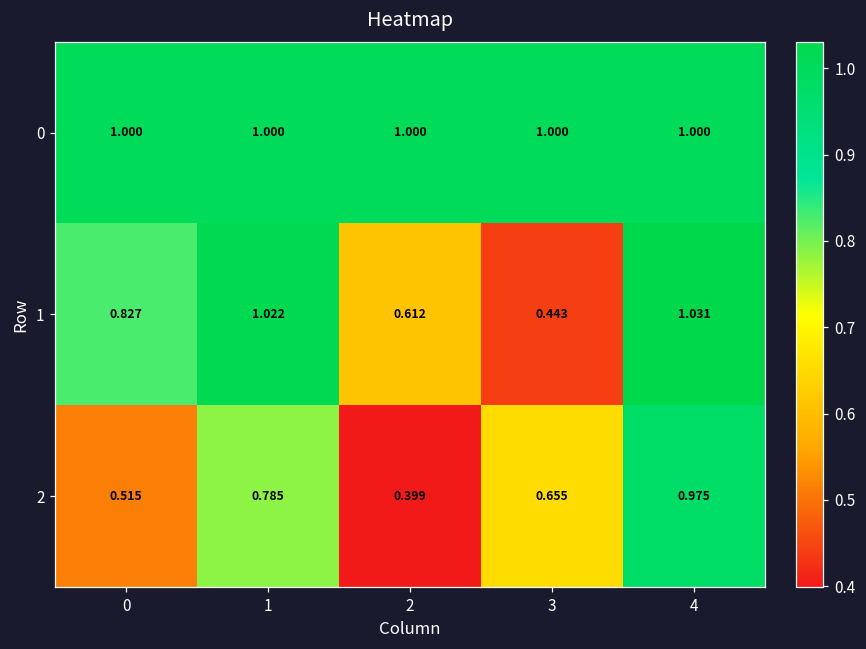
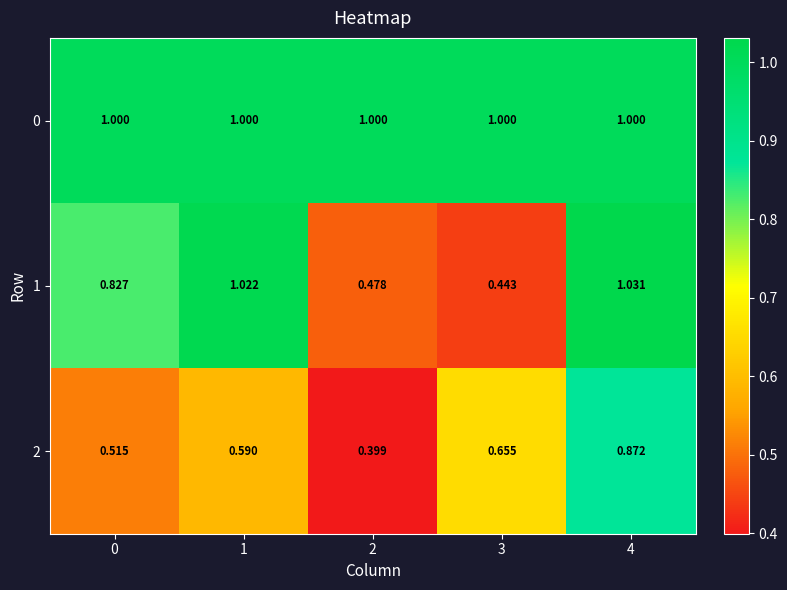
  {
    "0": {
      "0": 1.000,
      "1": 1.000,
      "2": 1.000,
      "3": 1.000,
      "4": 1.000
    },
    "1": {
      "0": 0.827,
      "1": 1.022,
-     "2": 0.612,
+     "2": 0.478,
      "3": 0.443,
      "4": 1.031
    },
    "2": {
      "0": 0.515,
-     "1": 0.785,
+     "1": 0.590,
      "2": 0.399,
      "3": 0.655,
-     "4": 0.975
+     "4": 0.872
    }
  }
